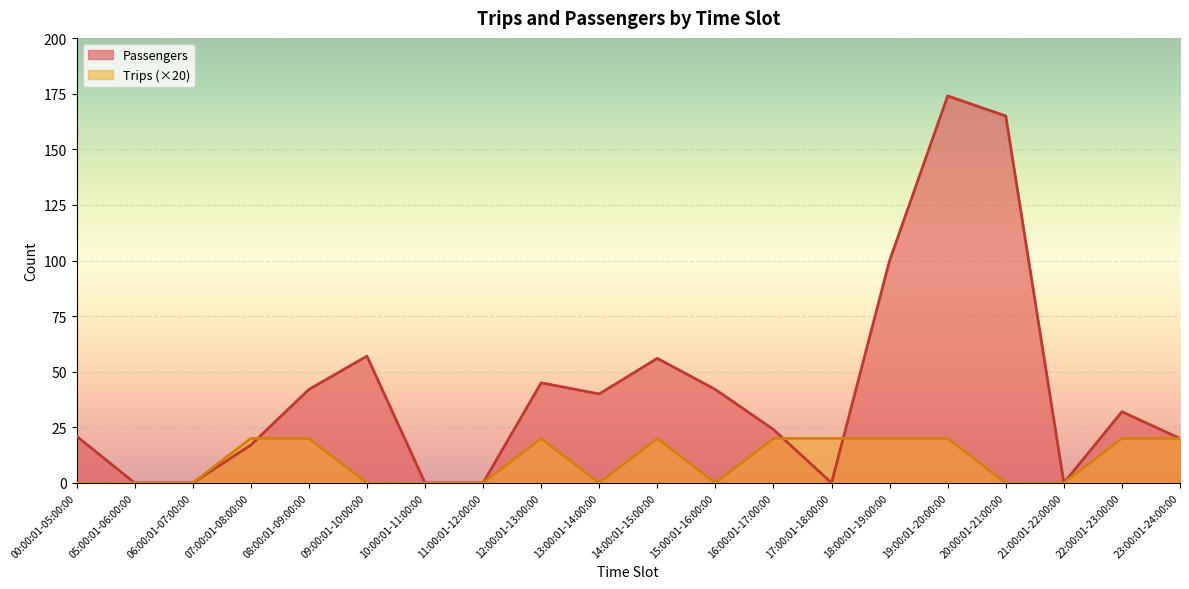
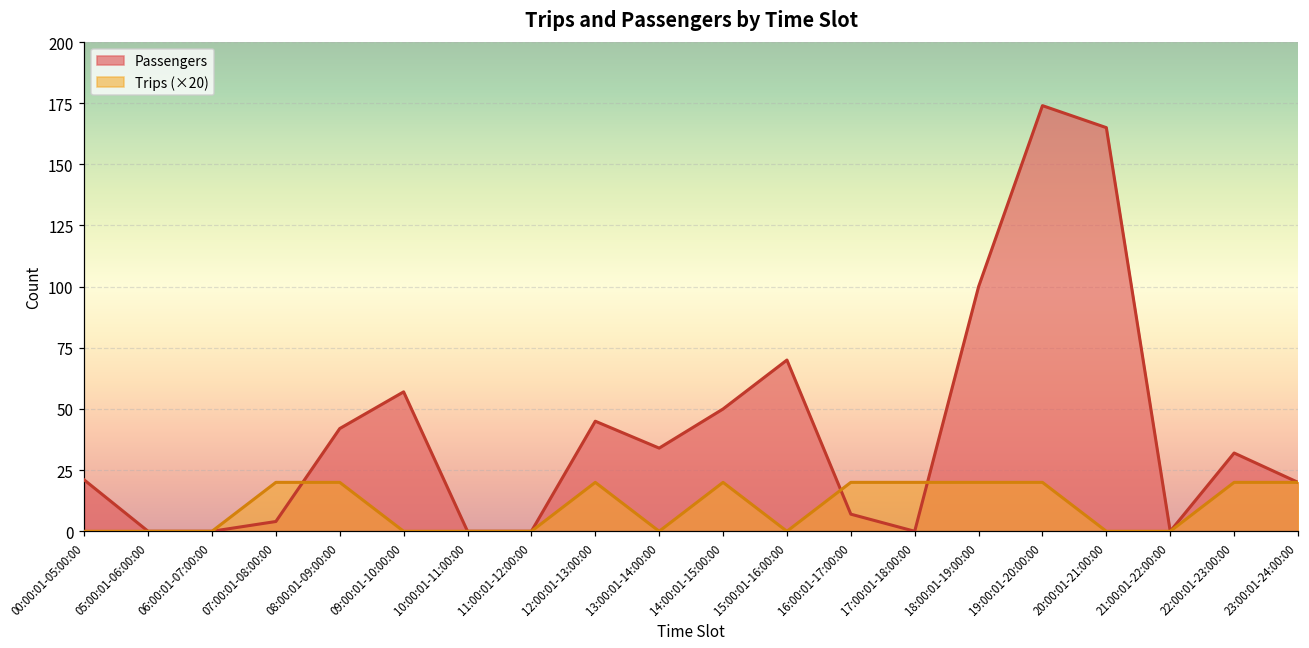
  {
    "Passengers": {
      "00:00:01-05:00:00": 21,
-     "07:00:01-08:00:00": 17,
+     "07:00:01-08:00:00": 4,
      "08:00:01-09:00:00": 42,
      "09:00:01-10:00:00": 57,
      "12:00:01-13:00:00": 45,
-     "13:00:01-14:00:00": 40,
-     "14:00:01-15:00:00": 56,
-     "15:00:01-16:00:00": 42,
-     "16:00:01-17:00:00": 24,
+     "13:00:01-14:00:00": 34,
+     "14:00:01-15:00:00": 50,
+     "15:00:01-16:00:00": 70,
+     "16:00:01-17:00:00": 7,
      "17:00:01-18:00:00": 0,
      "18:00:01-19:00:00": 100,
      "19:00:01-20:00:00": 174,
      "20:00:01-21:00:00": 165,
      "22:00:01-23:00:00": 32
    },
    "Trips (×20)": {
      "00:00:01-05:00:00": 0,
      "07:00:01-08:00:00": 20,
      "08:00:01-09:00:00": 20,
      "09:00:01-10:00:00": 0,
      "12:00:01-13:00:00": 20,
      "13:00:01-14:00:00": 0,
      "14:00:01-15:00:00": 20,
      "15:00:01-16:00:00": 0,
      "16:00:01-17:00:00": 20,
      "17:00:01-18:00:00": 20,
      "18:00:01-19:00:00": 20,
      "19:00:01-20:00:00": 20,
      "20:00:01-21:00:00": 0,
      "22:00:01-23:00:00": 20
    }
  }
